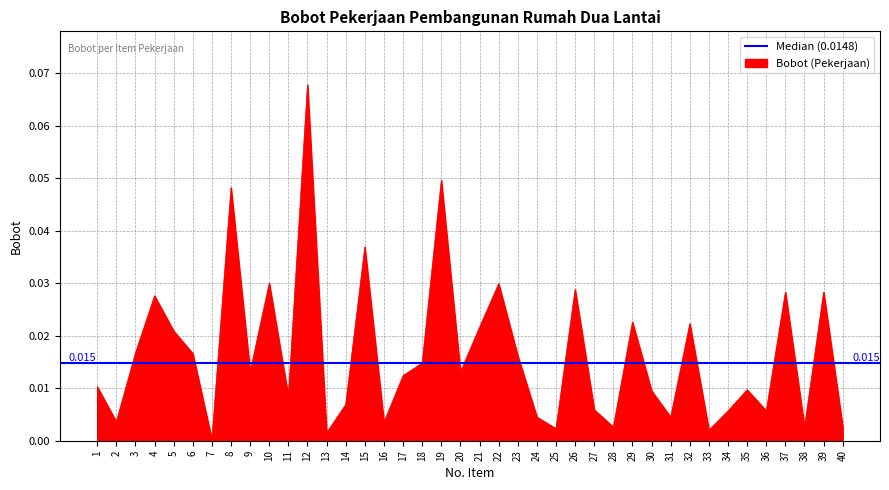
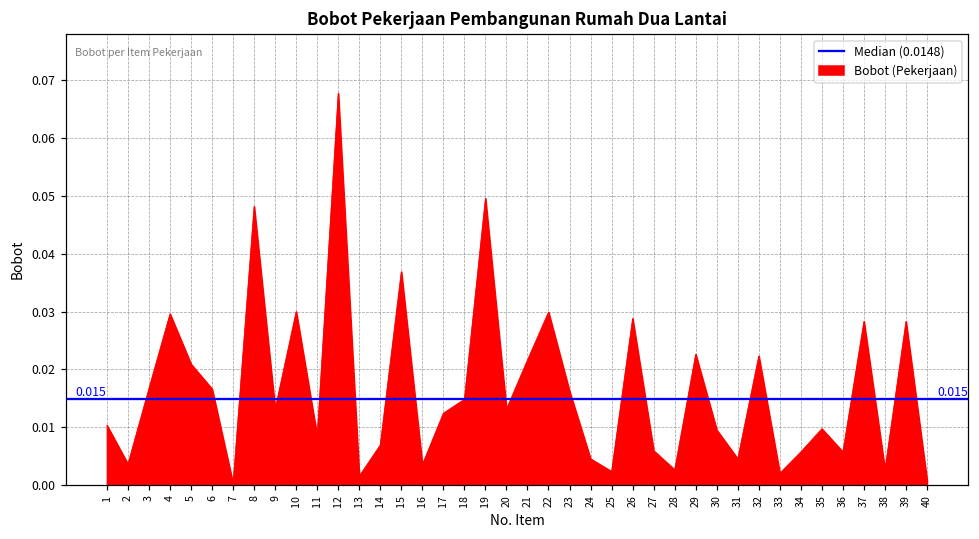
  {
    "2": 0.004,
    "3": 0.017,
-   "4": 0.028,
+   "4": 0.030,
    "5": 0.021,
    "6": 0.017,
    "7": 0.000,
    "8": 0.048,
    "9": 0.013,
    "10": 0.030,
    "11": 0.008,
    "12": 0.068,
    "13": 0.002,
    "14": 0.007,
    "15": 0.037,
    "16": 0.004,
    "17": 0.012,
    "18": 0.015,
    "19": 0.050,
    "20": 0.013,
    "21": 0.022,
    "22": 0.030,
    "23": 0.016,
    "24": 0.005,
    "25": 0.002,
    "26": 0.029,
    "27": 0.006,
    "28": 0.003,
    "29": 0.023,
    "30": 0.010,
    "31": 0.005,
    "32": 0.022,
    "33": 0.002,
    "34": 0.006,
    "35": 0.010,
    "36": 0.006,
    "37": 0.028,
    "38": 0.003,
    "39": 0.028,
-   "40": 0.003
+   "40": 0.001
  }
